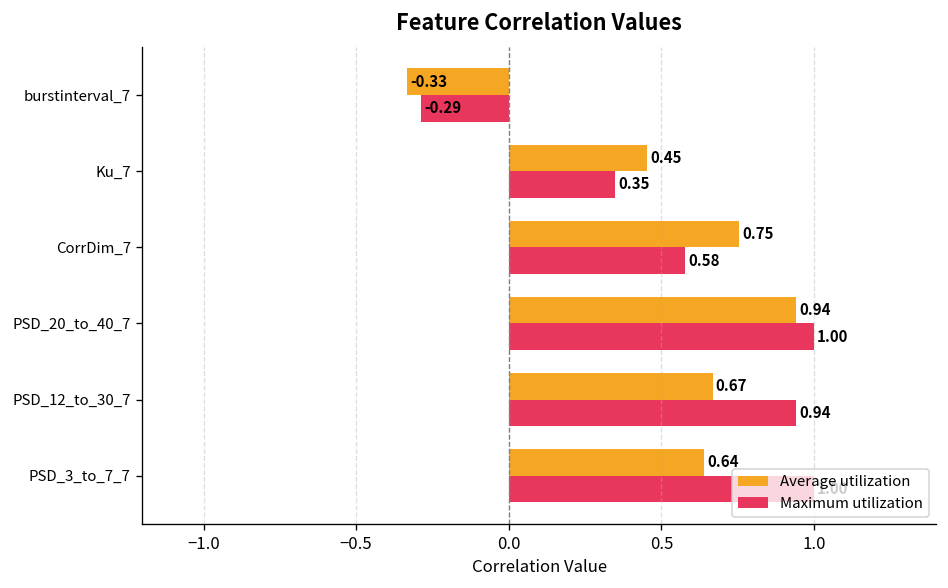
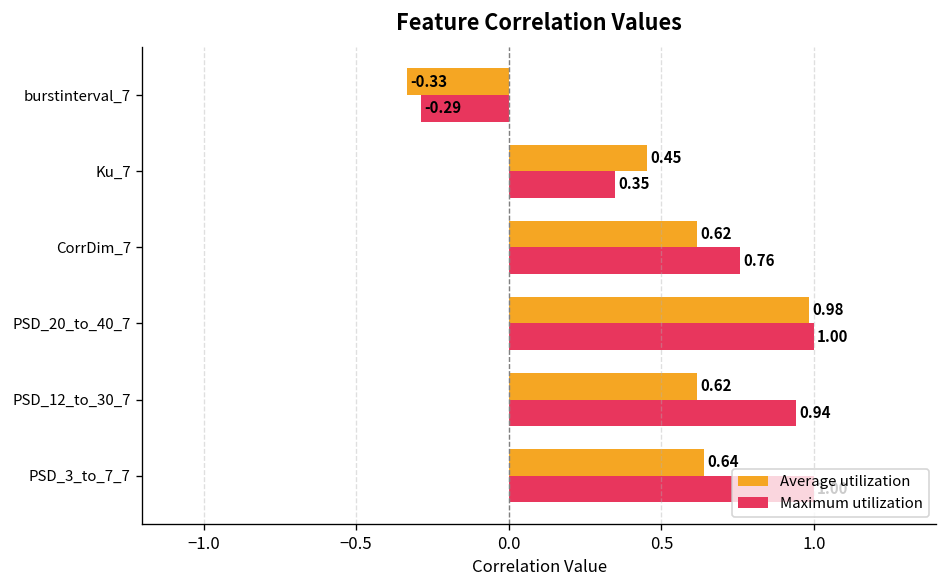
  {
    "Average utilization": {
      "burstinterval_7": -0.33,
      "Ku_7": 0.45,
-     "CorrDim_7": 0.75,
-     "PSD_20_to_40_7": 0.94,
-     "PSD_12_to_30_7": 0.67
+     "CorrDim_7": 0.62,
+     "PSD_20_to_40_7": 0.98,
+     "PSD_12_to_30_7": 0.62
    },
    "Maximum utilization": {
      "burstinterval_7": -0.29,
      "Ku_7": 0.35,
-     "CorrDim_7": 0.58,
+     "CorrDim_7": 0.76,
      "PSD_20_to_40_7": 1.00,
      "PSD_12_to_30_7": 0.94
    }
  }
